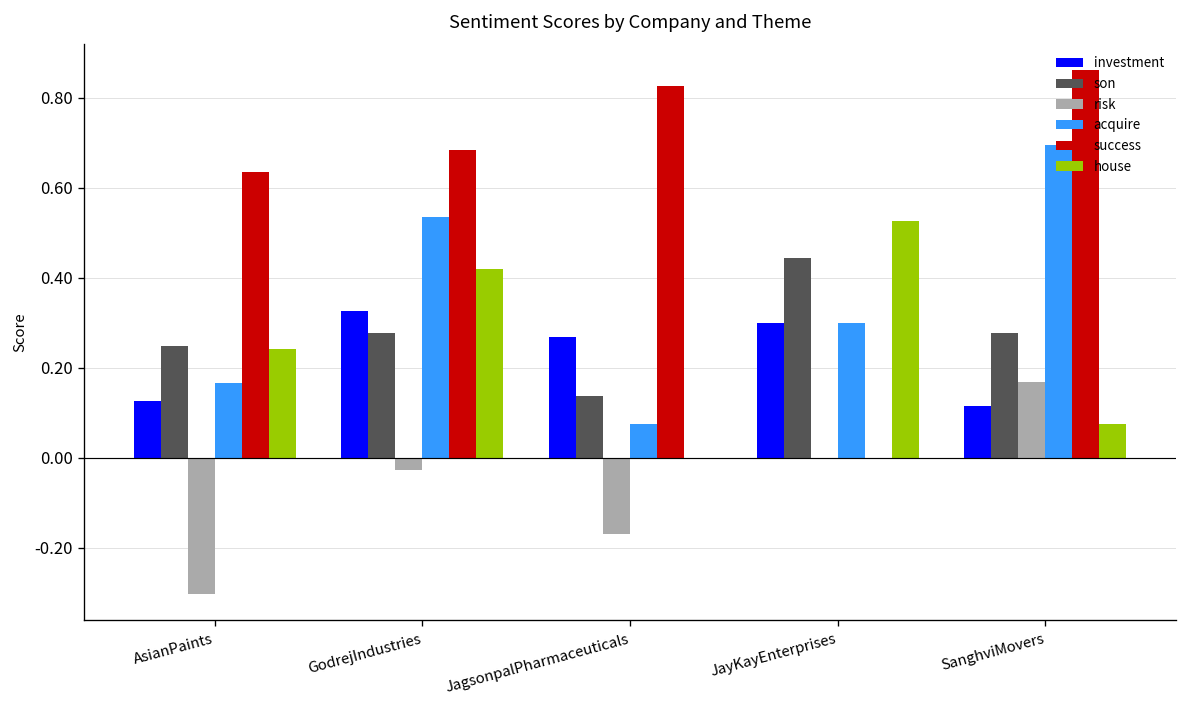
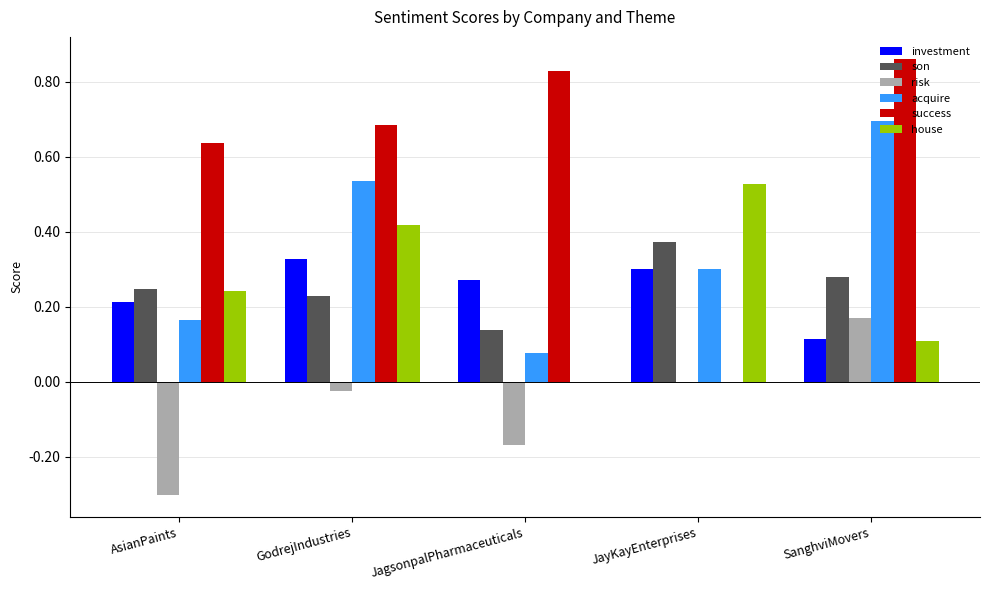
  {
    "investment": {
-     "AsianPaints": 0.13,
+     "AsianPaints": 0.21,
      "GodrejIndustries": 0.33,
      "JagsonpalPharmaceuticals": 0.27,
      "JayKayEnterprises": 0.30,
      "SanghviMovers": 0.11
    },
    "son": {
      "AsianPaints": 0.25,
-     "GodrejIndustries": 0.28,
+     "GodrejIndustries": 0.23,
      "JagsonpalPharmaceuticals": 0.14,
-     "JayKayEnterprises": 0.44,
+     "JayKayEnterprises": 0.37,
      "SanghviMovers": 0.28
    },
    "risk": {
      "AsianPaints": -0.30,
      "GodrejIndustries": -0.03,
      "JagsonpalPharmaceuticals": -0.17,
      "JayKayEnterprises": 0.00,
      "SanghviMovers": 0.17
    },
    "acquire": {
      "AsianPaints": 0.17,
      "GodrejIndustries": 0.53,
      "JagsonpalPharmaceuticals": 0.08,
      "JayKayEnterprises": 0.30,
      "SanghviMovers": 0.70
    },
    "success": {
      "AsianPaints": 0.63,
      "GodrejIndustries": 0.68,
      "JagsonpalPharmaceuticals": 0.83,
      "JayKayEnterprises": 0.00,
      "SanghviMovers": 0.86
    },
    "house": {
      "AsianPaints": 0.24,
      "GodrejIndustries": 0.42,
      "JagsonpalPharmaceuticals": 0.00,
      "JayKayEnterprises": 0.53,
-     "SanghviMovers": 0.07
+     "SanghviMovers": 0.11
    }
  }
